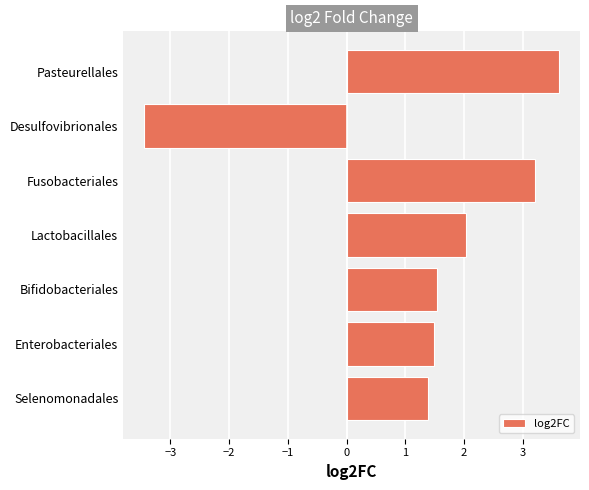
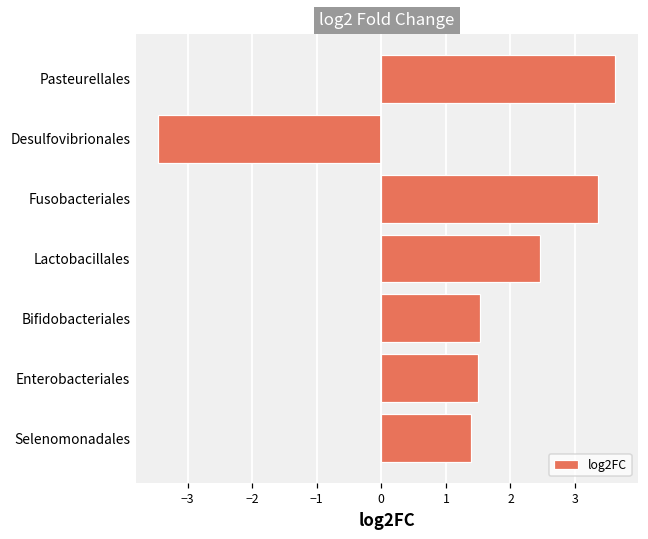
  {
    "Pasteurellales": 3.6,
    "Desulfovibrionales": -3.5,
-   "Fusobacteriales": 3.2,
-   "Lactobacillales": 2.0,
+   "Fusobacteriales": 3.3,
+   "Lactobacillales": 2.5,
    "Bifidobacteriales": 1.5,
    "Enterobacteriales": 1.5,
    "Selenomonadales": 1.4
  }
